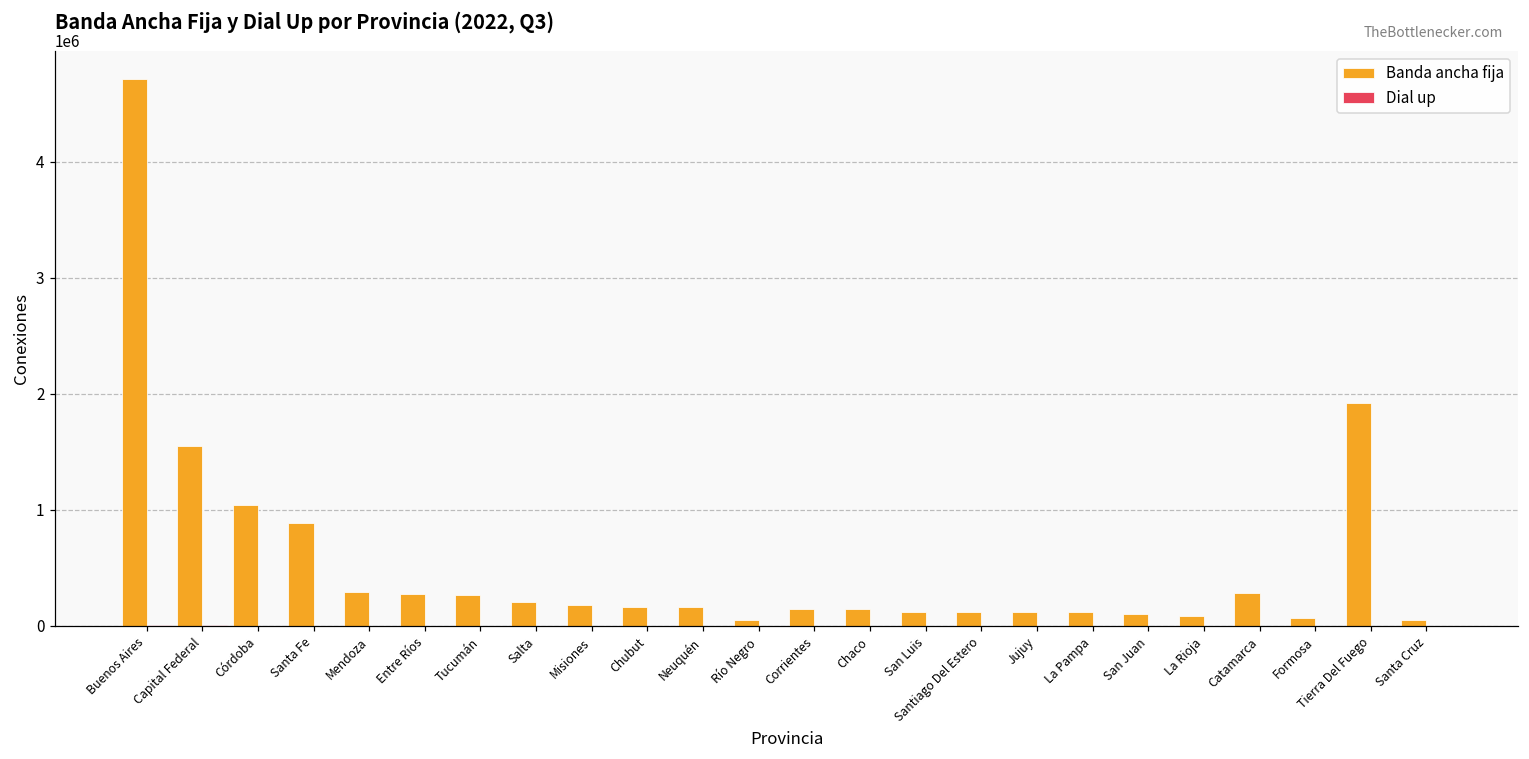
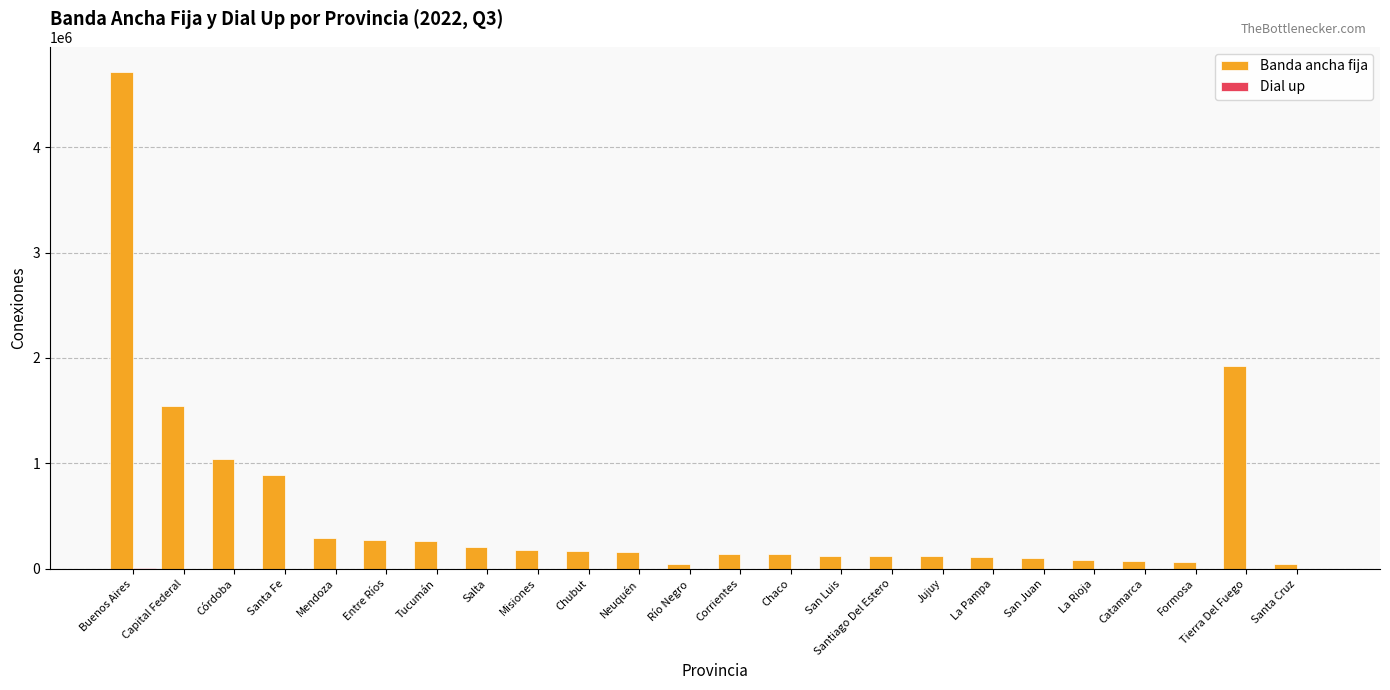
  {
    "Banda ancha fija": {
      "Buenos Aires": 4720000,
      "Capital Federal": 1550000,
      "Córdoba": 1040000,
      "Santa Fe": 890000,
      "Mendoza": 290000,
      "Entre Ríos": 270000,
      "Tucumán": 260000,
      "Salta": 200000,
      "Misiones": 180000,
      "Chubut": 160000,
      "Neuquén": 160000,
      "Río Negro": 50000,
      "Corrientes": 140000,
      "Chaco": 140000,
      "San Luis": 120000,
      "Santiago Del Estero": 120000,
      "Jujuy": 120000,
      "La Pampa": 120000,
      "San Juan": 100000,
      "La Rioja": 90000,
-     "Catamarca": 290000,
+     "Catamarca": 70000,
      "Formosa": 70000,
      "Tierra Del Fuego": 1920000,
      "Santa Cruz": 50000
    },
    "Dial up": {
      "Misiones": 0,
      "Jujuy": 0
    }
  }
